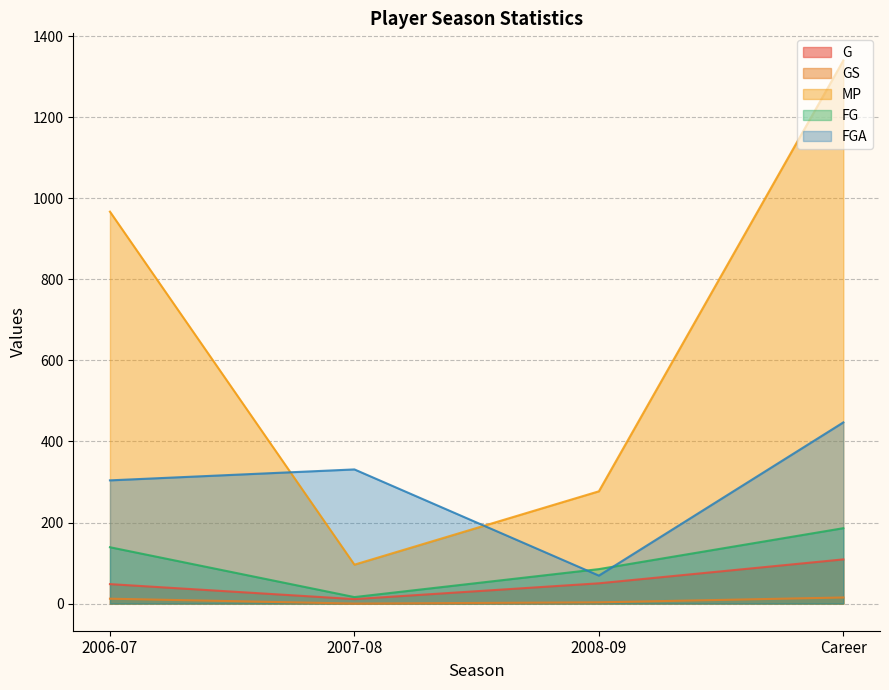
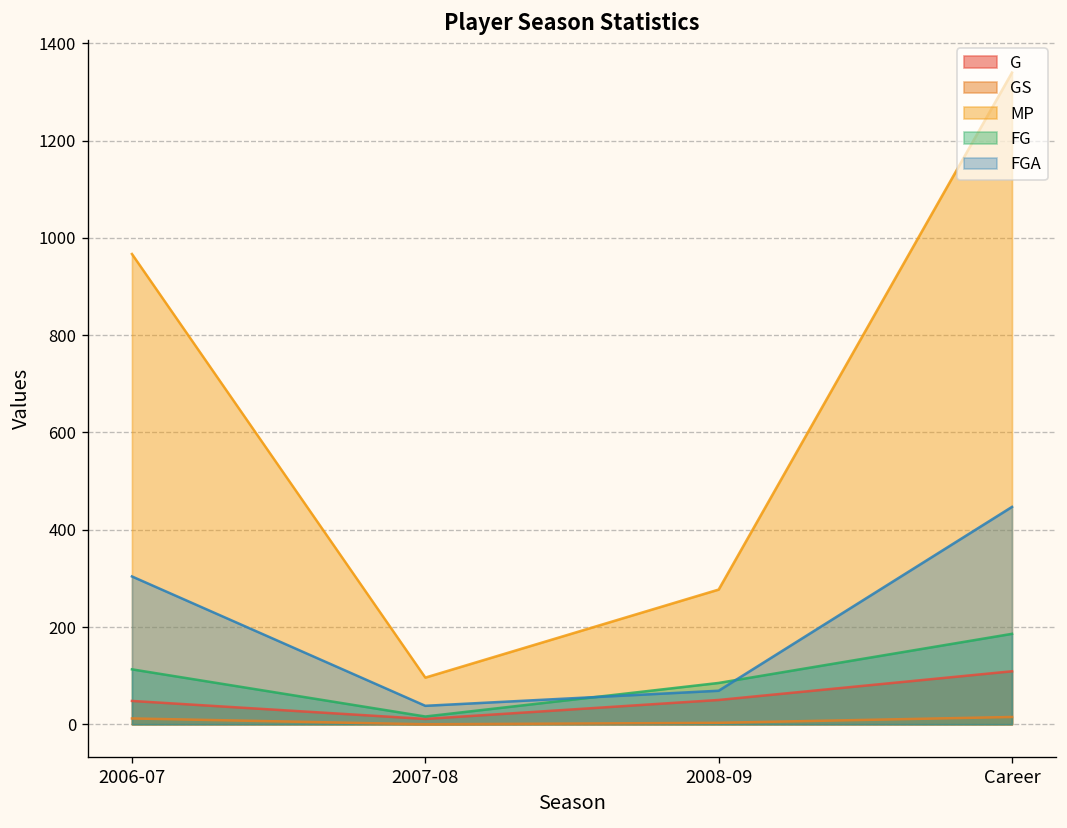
  {
    "FG": {
-     "2006-07": 140,
+     "2006-07": 110,
      "2008-09": 90,
      "Career": 190
    },
    "FGA": {
      "2006-07": 300,
-     "2007-08": 330,
+     "2007-08": 40,
      "2008-09": 70,
      "Career": 450
    }
  }
